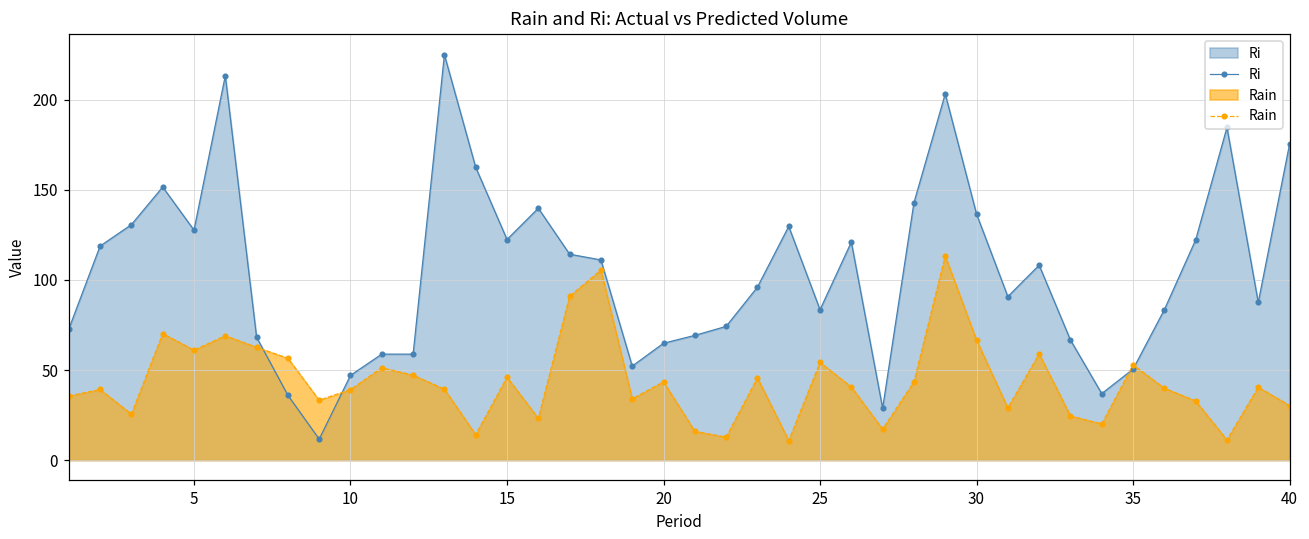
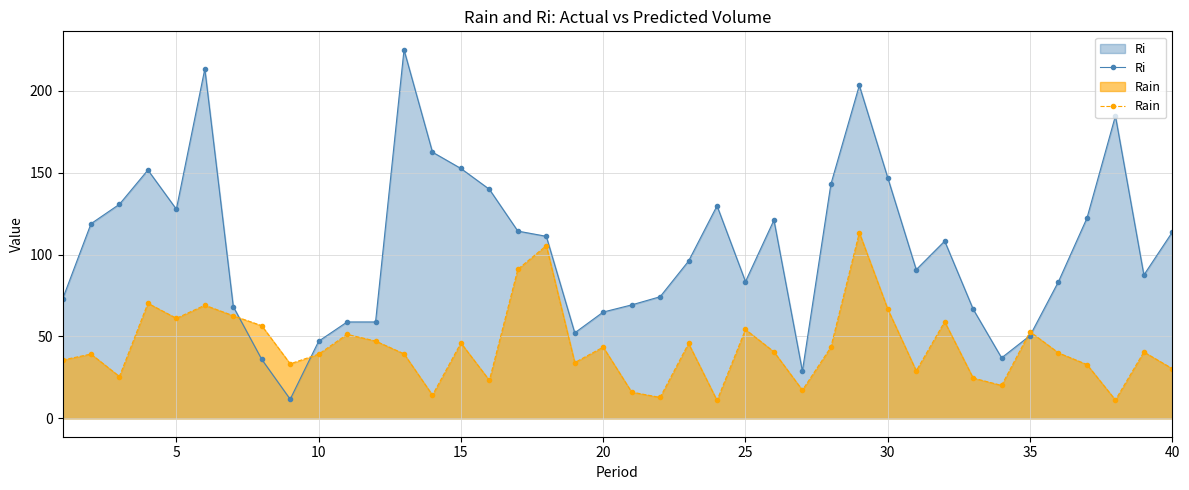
  {
    "Ri": {
      "5": 128,
      "10": 47,
-     "15": 122,
+     "15": 153,
      "20": 65,
      "25": 83,
-     "30": 137,
+     "30": 147,
      "35": 51,
-     "40": 175
+     "40": 114
    },
    "Rain": {
      "5": 61,
      "10": 39,
      "15": 46,
      "20": 43,
      "25": 54,
      "30": 67,
      "35": 53,
      "40": 30
    }
  }
